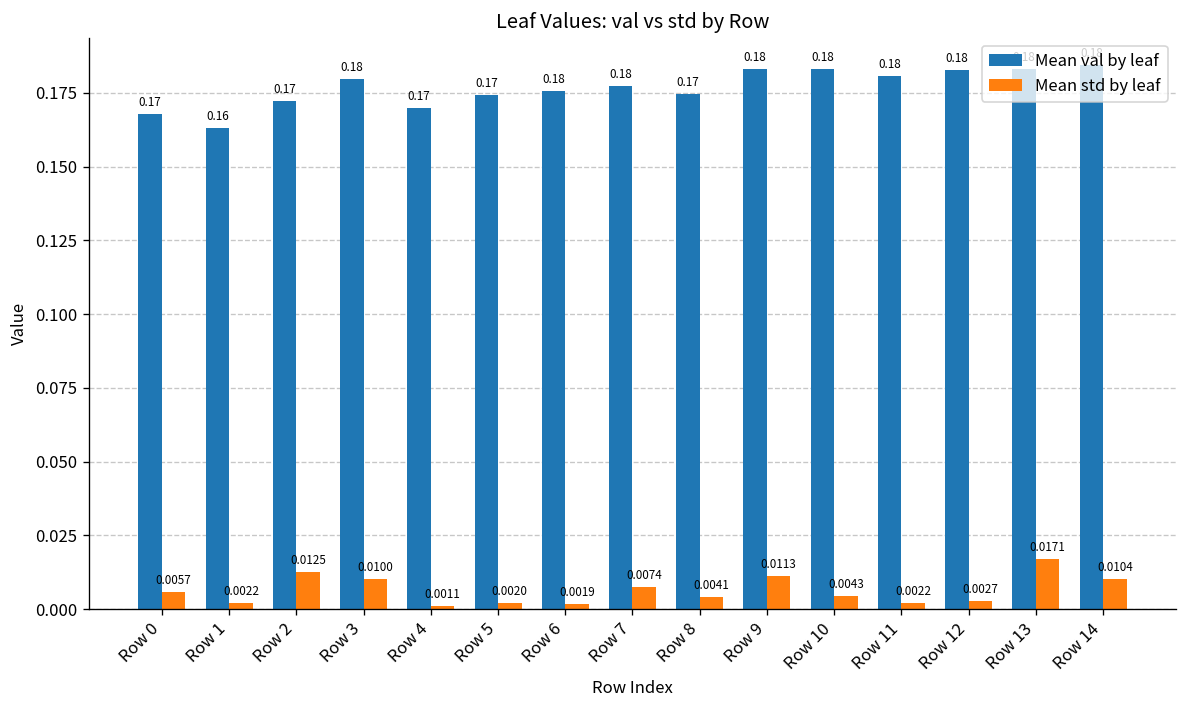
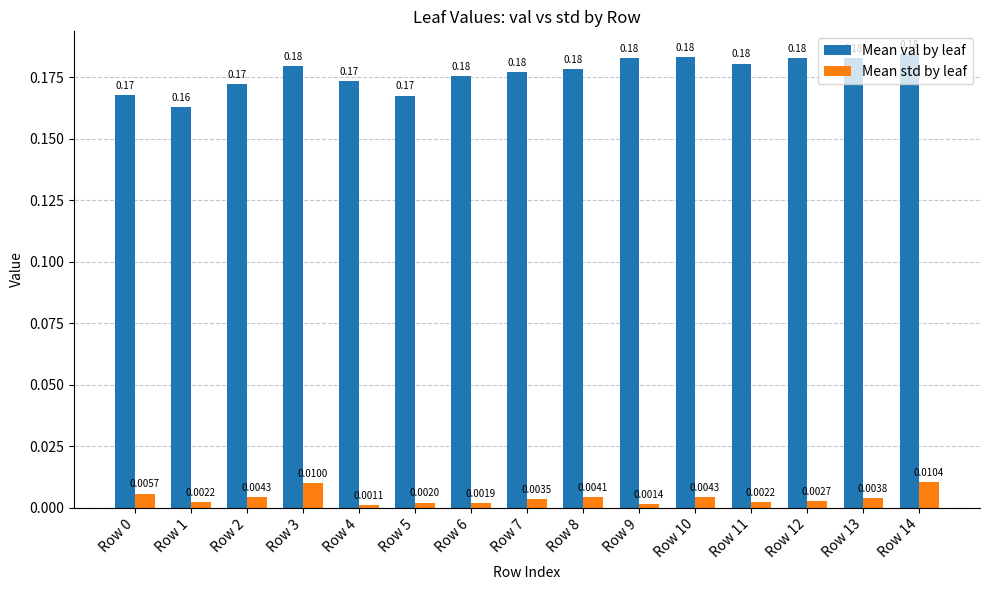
  {
    "Mean val by leaf": {
      "Row 0": 0.17,
      "Row 1": 0.16,
      "Row 2": 0.17,
      "Row 3": 0.18,
-     "Row 4": 0.170,
-     "Row 5": 0.174,
+     "Row 4": 0.173,
+     "Row 5": 0.168,
      "Row 6": 0.18,
      "Row 7": 0.18,
-     "Row 8": 0.17,
+     "Row 8": 0.18,
      "Row 9": 0.18,
      "Row 10": 0.18,
      "Row 11": 0.18,
      "Row 12": 0.18
    },
    "Mean std by leaf": {
      "Row 0": 0.0057,
      "Row 1": 0.0022,
-     "Row 2": 0.0125,
+     "Row 2": 0.0043,
      "Row 3": 0.0100,
      "Row 4": 0.0011,
      "Row 5": 0.0020,
      "Row 6": 0.0019,
-     "Row 7": 0.0074,
+     "Row 7": 0.0035,
      "Row 8": 0.0041,
-     "Row 9": 0.0113,
+     "Row 9": 0.0014,
      "Row 10": 0.0043,
      "Row 11": 0.0022,
      "Row 12": 0.0027,
-     "Row 13": 0.0171,
+     "Row 13": 0.0038,
      "Row 14": 0.0104
    }
  }
